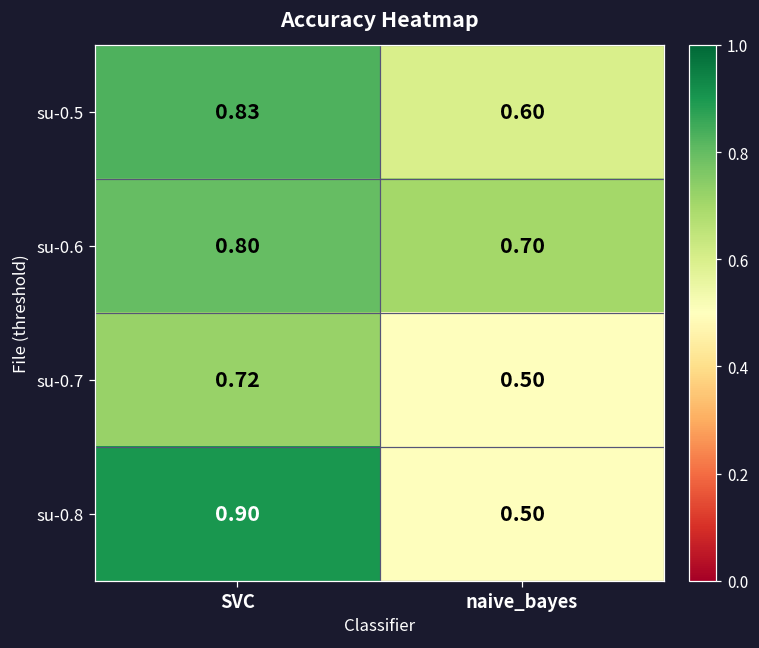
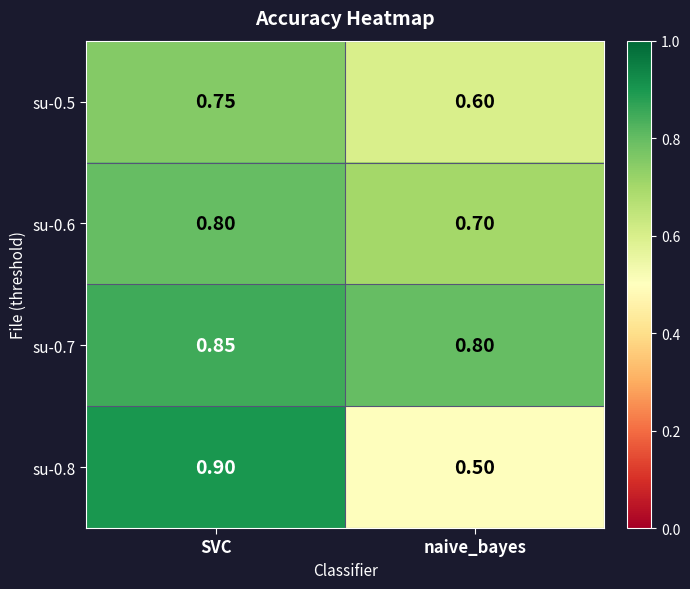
  {
    "su-0.5": {
-     "SVC": 0.83,
+     "SVC": 0.75,
      "naive_bayes": 0.60
    },
    "su-0.6": {
      "SVC": 0.80,
      "naive_bayes": 0.70
    },
    "su-0.7": {
-     "SVC": 0.72,
-     "naive_bayes": 0.50
+     "SVC": 0.85,
+     "naive_bayes": 0.80
    },
    "su-0.8": {
      "SVC": 0.90,
      "naive_bayes": 0.50
    }
  }
